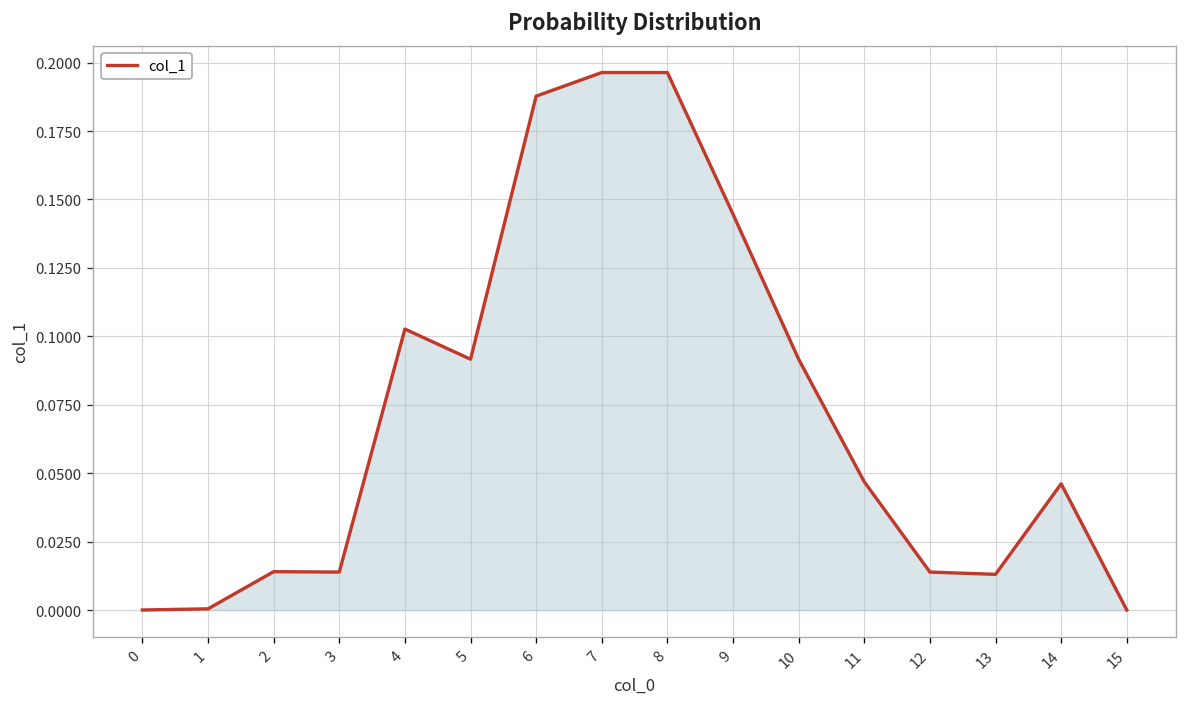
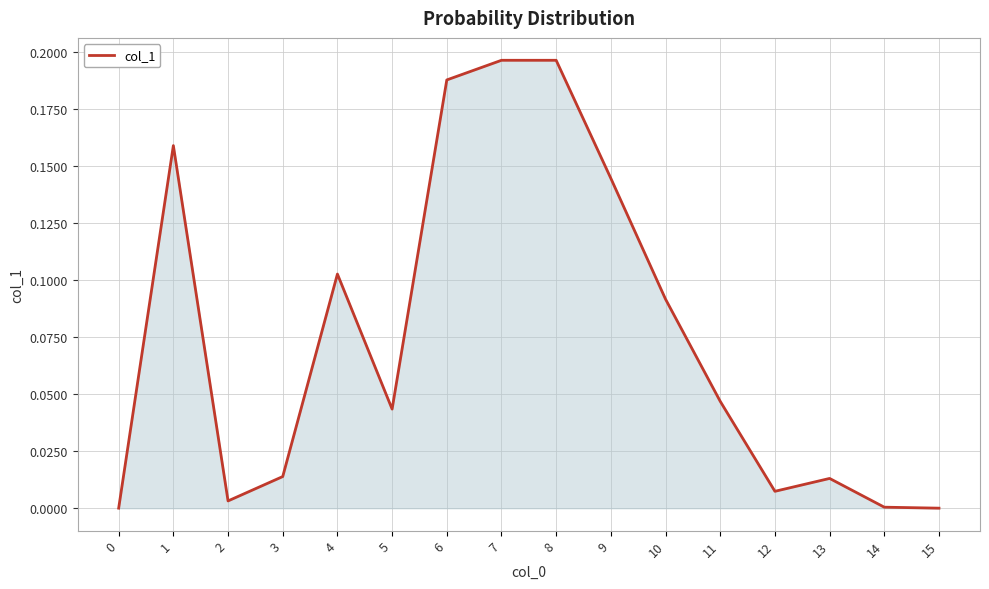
  {
    "0": 0.000,
-   "1": 0.000,
-   "2": 0.014,
+   "1": 0.159,
+   "2": 0.003,
    "3": 0.014,
    "4": 0.103,
-   "5": 0.092,
+   "5": 0.043,
    "6": 0.188,
    "7": 0.196,
    "8": 0.196,
    "9": 0.145,
    "10": 0.092,
    "11": 0.047,
-   "12": 0.014,
+   "12": 0.007,
    "13": 0.013,
-   "14": 0.046,
+   "14": 0.000,
    "15": 0.000
  }
